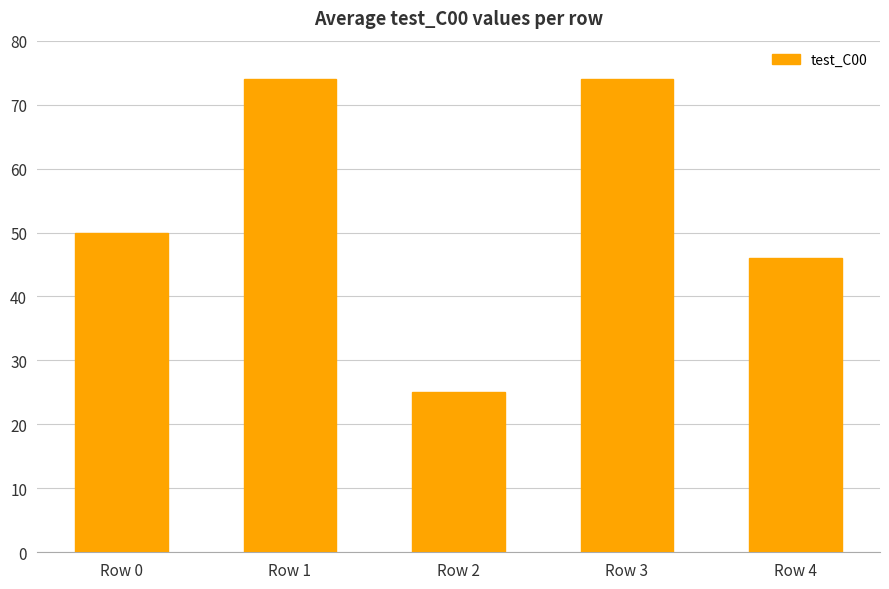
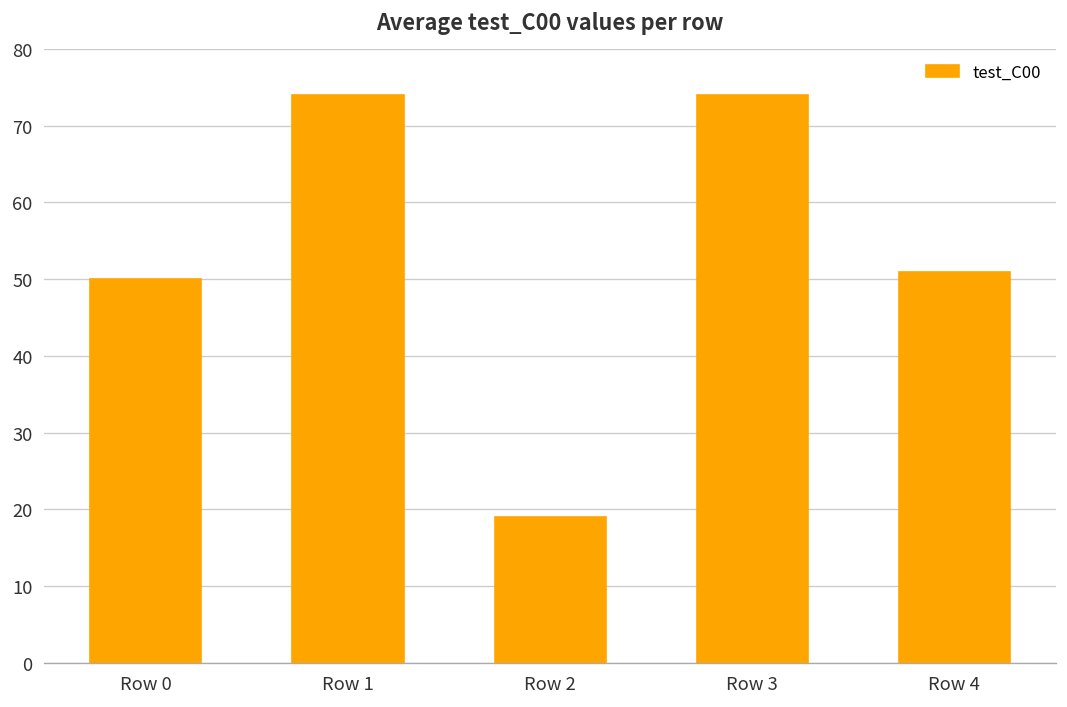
  {
    "Row 0": 50,
    "Row 1": 74,
-   "Row 2": 25,
+   "Row 2": 19,
    "Row 3": 74,
-   "Row 4": 46
+   "Row 4": 51
  }
